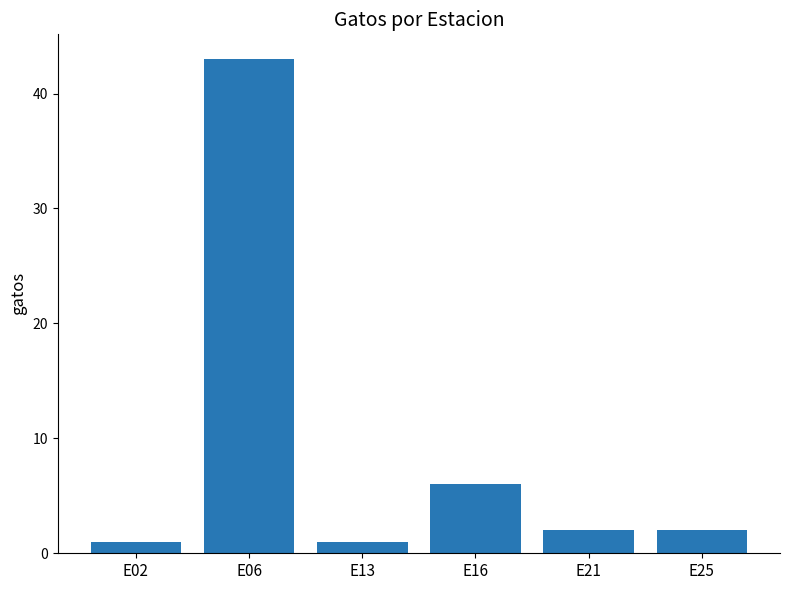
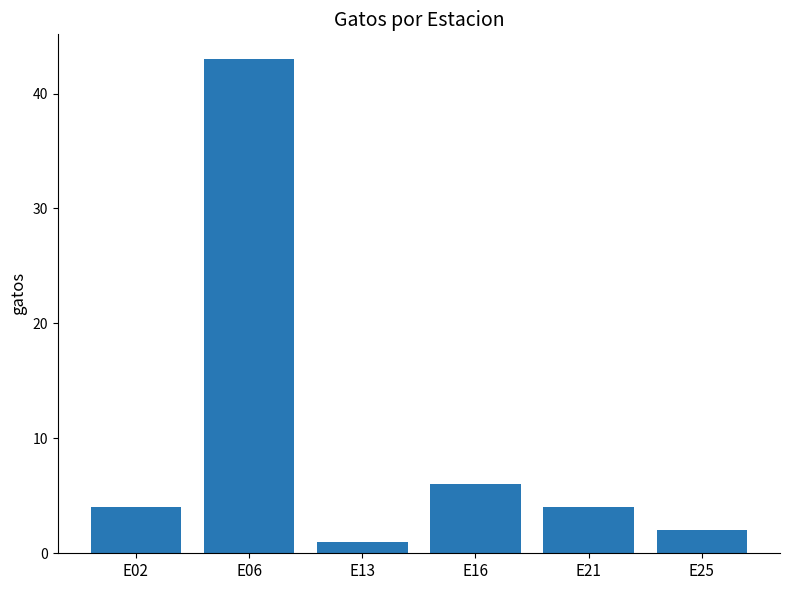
  {
-   "E02": 1,
+   "E02": 4,
    "E06": 43,
    "E13": 1,
    "E16": 6,
-   "E21": 2,
+   "E21": 4,
    "E25": 2
  }
